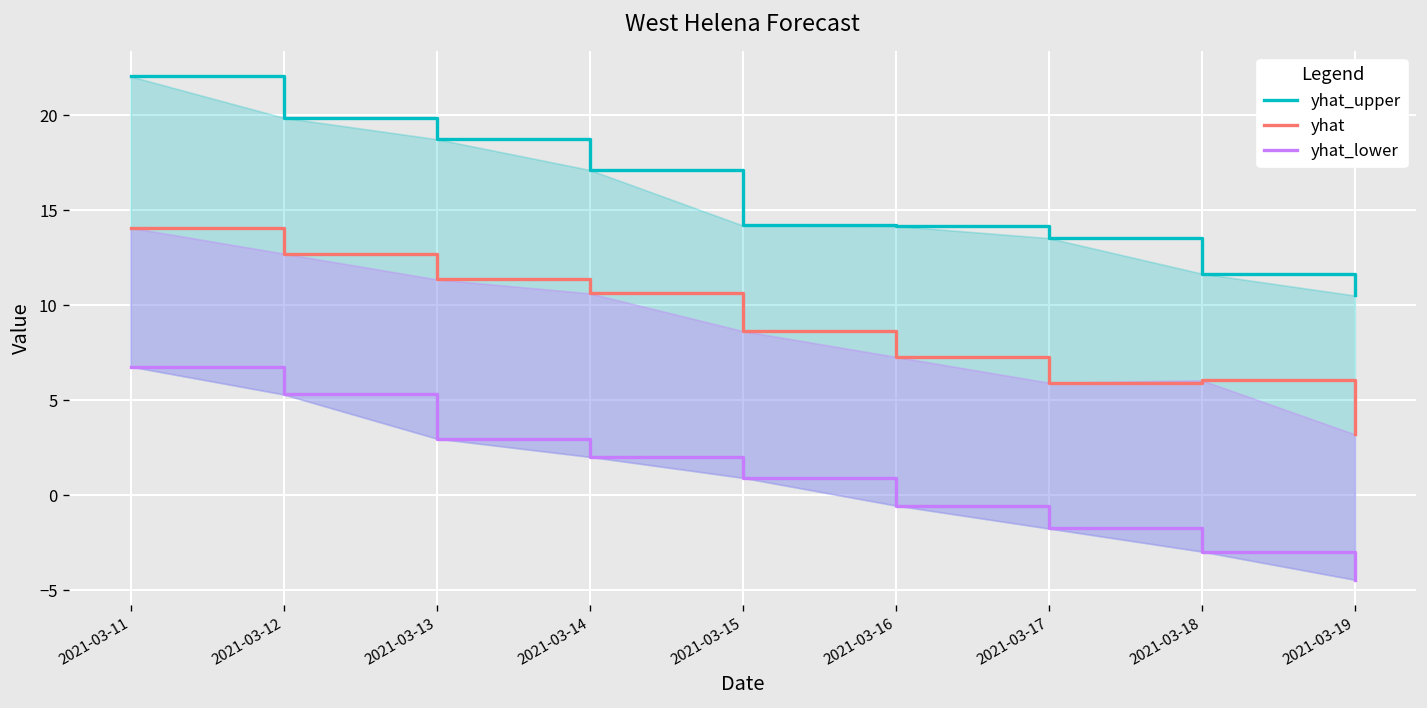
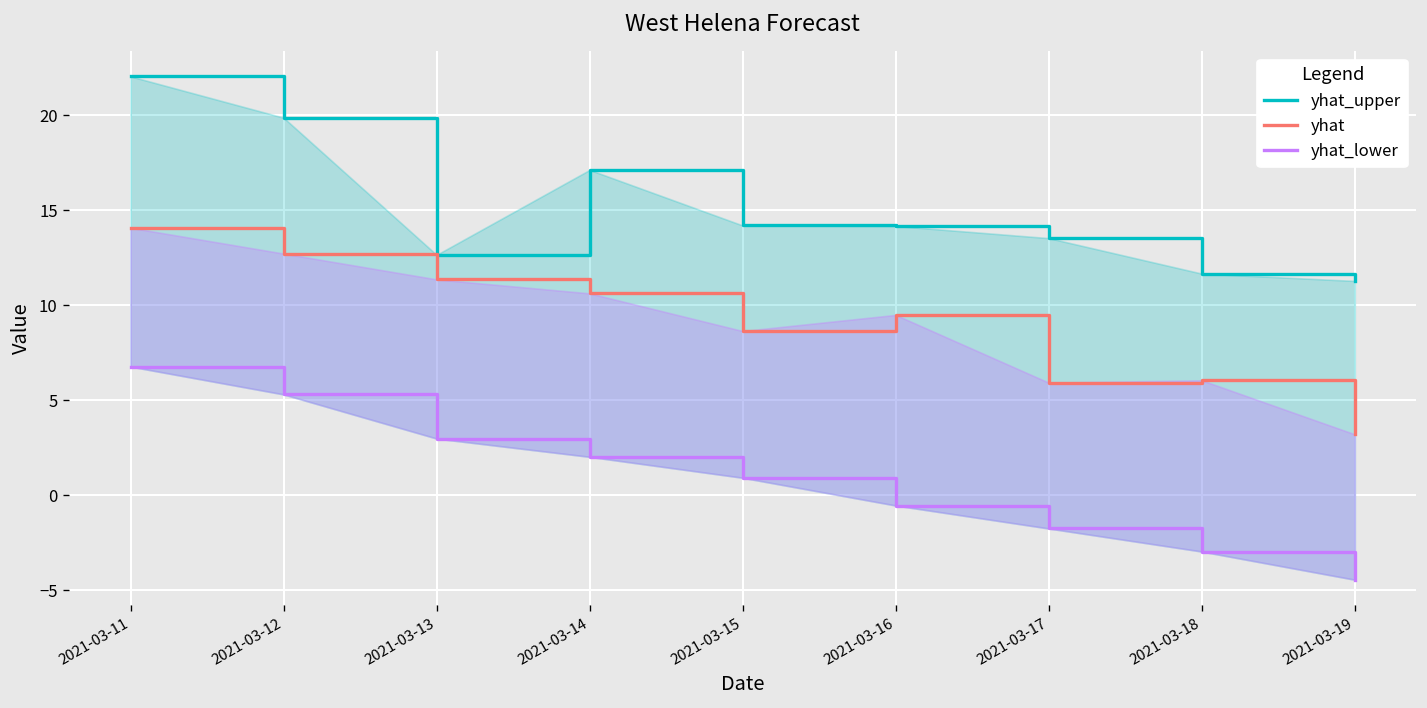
  {
    "yhat_upper": {
      "2021-03-11": 22.1,
      "2021-03-12": 19.9,
-     "2021-03-13": 18.8,
+     "2021-03-13": 12.7,
      "2021-03-14": 17.1,
      "2021-03-15": 14.2,
      "2021-03-16": 14.2,
      "2021-03-17": 13.5,
      "2021-03-18": 11.7,
-     "2021-03-19": 10.5
+     "2021-03-19": 11.3
    },
    "yhat": {
      "2021-03-11": 14.1,
      "2021-03-12": 12.7,
      "2021-03-13": 11.4,
      "2021-03-14": 10.6,
      "2021-03-15": 8.7,
-     "2021-03-16": 7.3,
+     "2021-03-16": 9.5,
      "2021-03-17": 5.9,
      "2021-03-18": 6.1,
      "2021-03-19": 3.2
    },
    "yhat_lower": {
      "2021-03-11": 6.8,
      "2021-03-12": 5.3,
      "2021-03-13": 3.0,
      "2021-03-14": 2.0,
      "2021-03-15": 0.9,
      "2021-03-16": -0.5,
      "2021-03-17": -1.7,
      "2021-03-18": -3.0,
      "2021-03-19": -4.4
    }
  }
